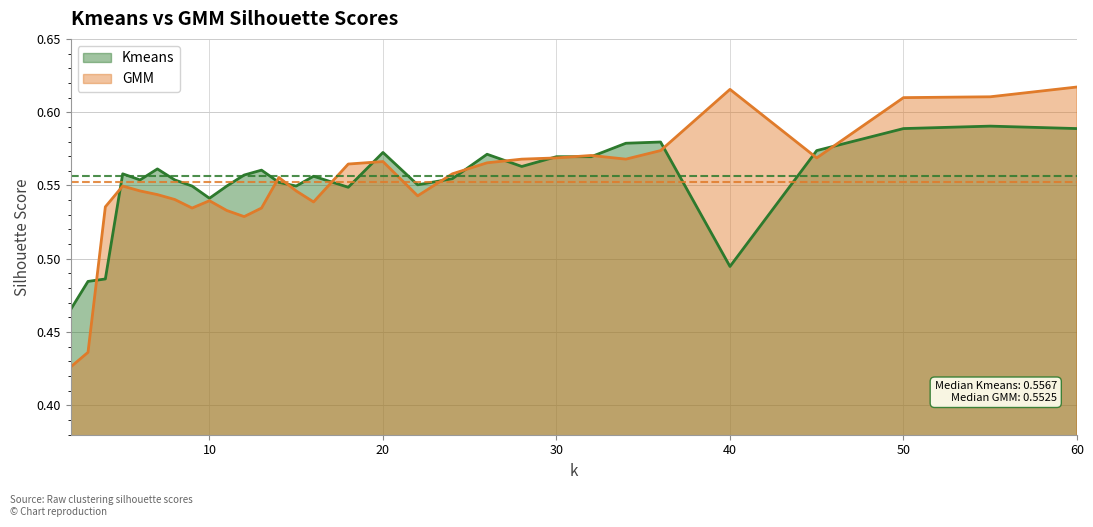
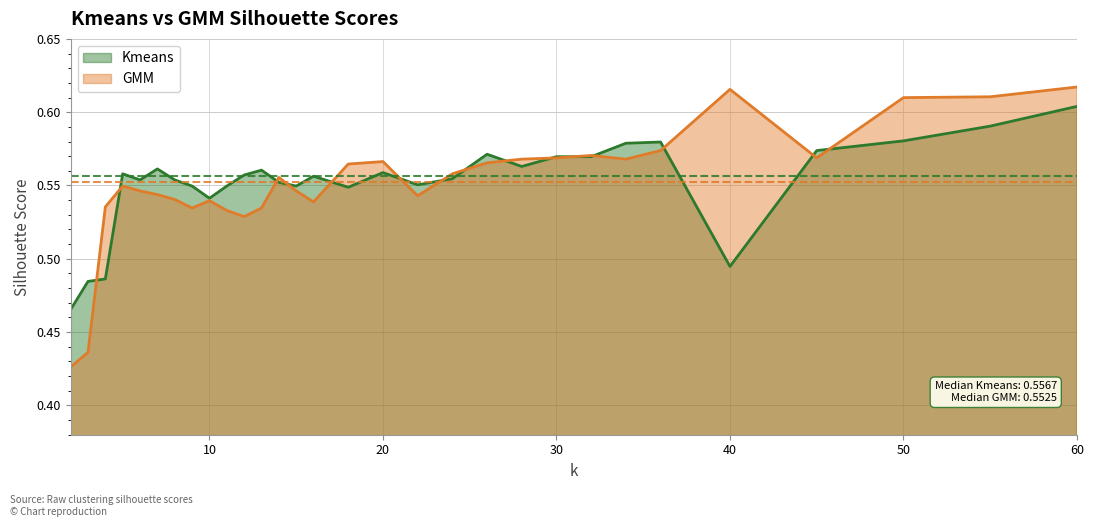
  {
    "Kmeans": {
-     "20": 0.573,
+     "20": 0.559,
      "40": 0.495,
-     "50": 0.589,
-     "60": 0.589
+     "50": 0.580,
+     "60": 0.604
    },
    "GMM": {
      "20": 0.566,
      "40": 0.616,
      "50": 0.610,
      "60": 0.617
    }
  }
